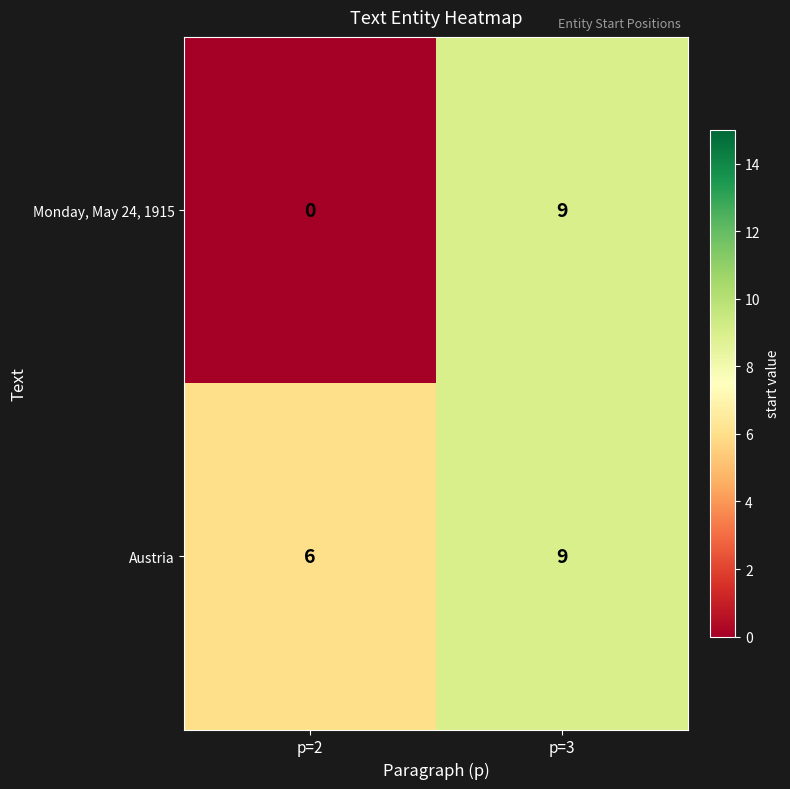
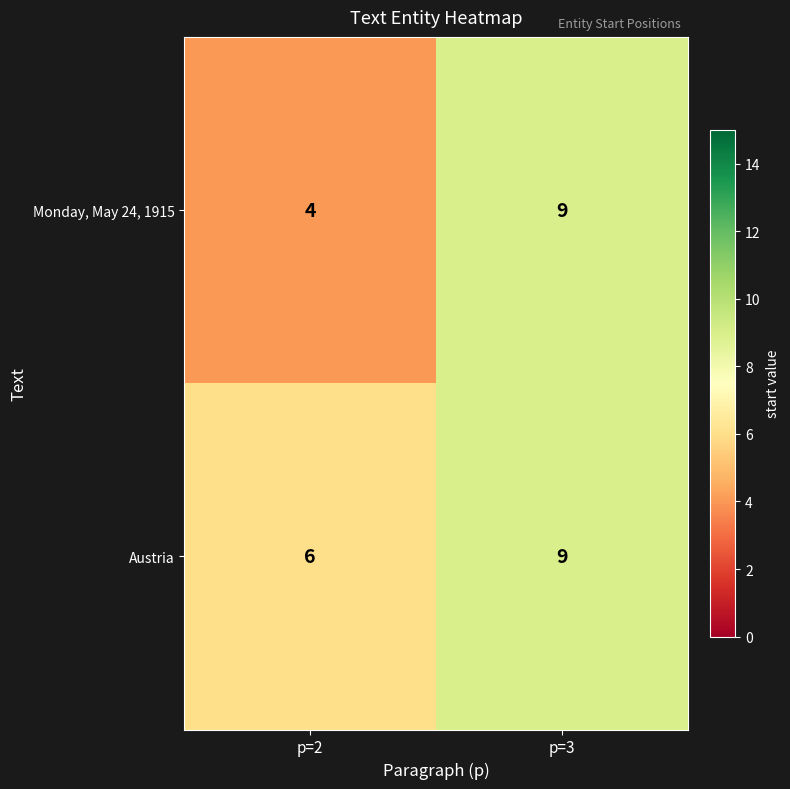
  {
    "Monday, May 24, 1915": {
-     "p=2": 0,
+     "p=2": 4,
      "p=3": 9
    },
    "Austria": {
      "p=2": 6,
      "p=3": 9
    }
  }
